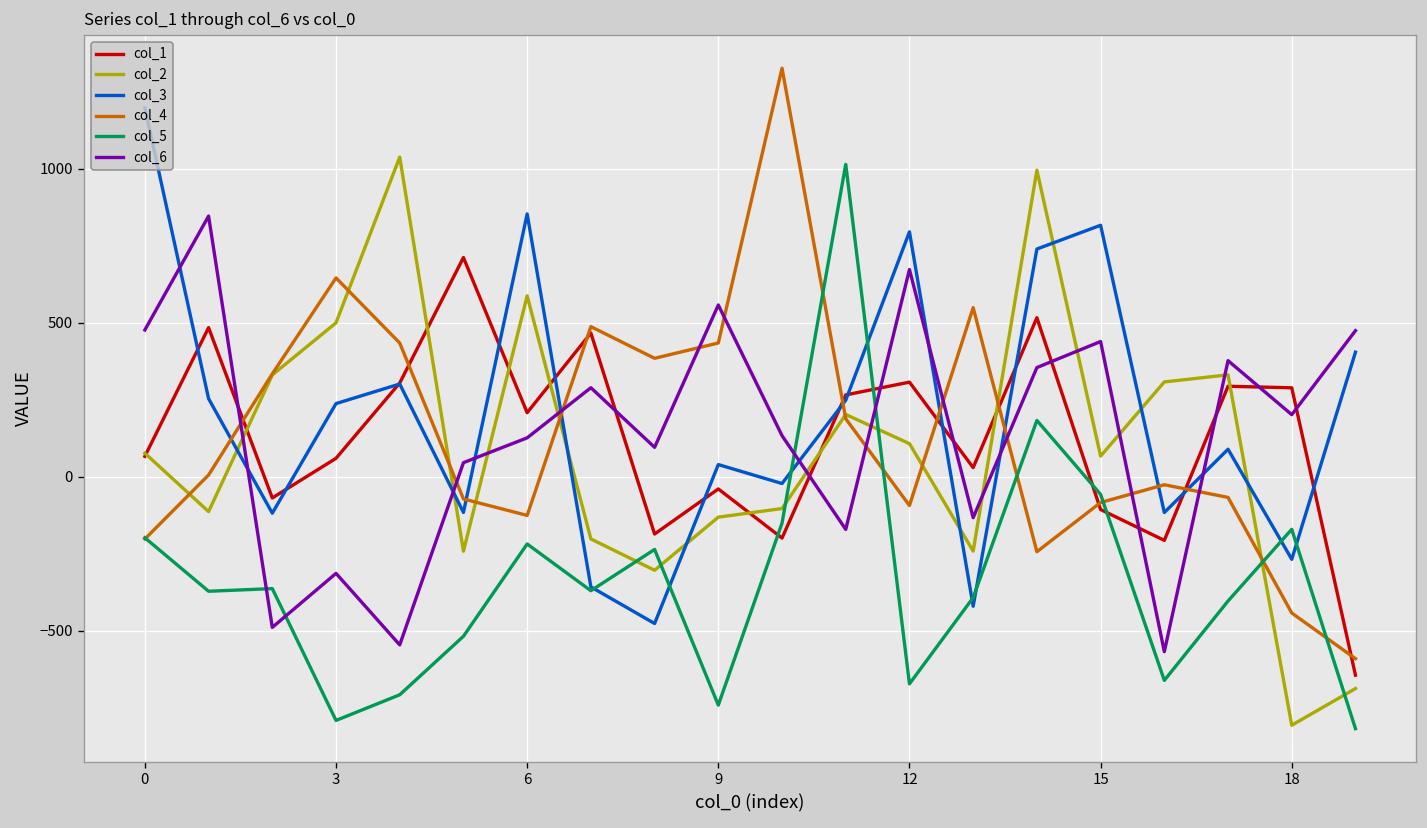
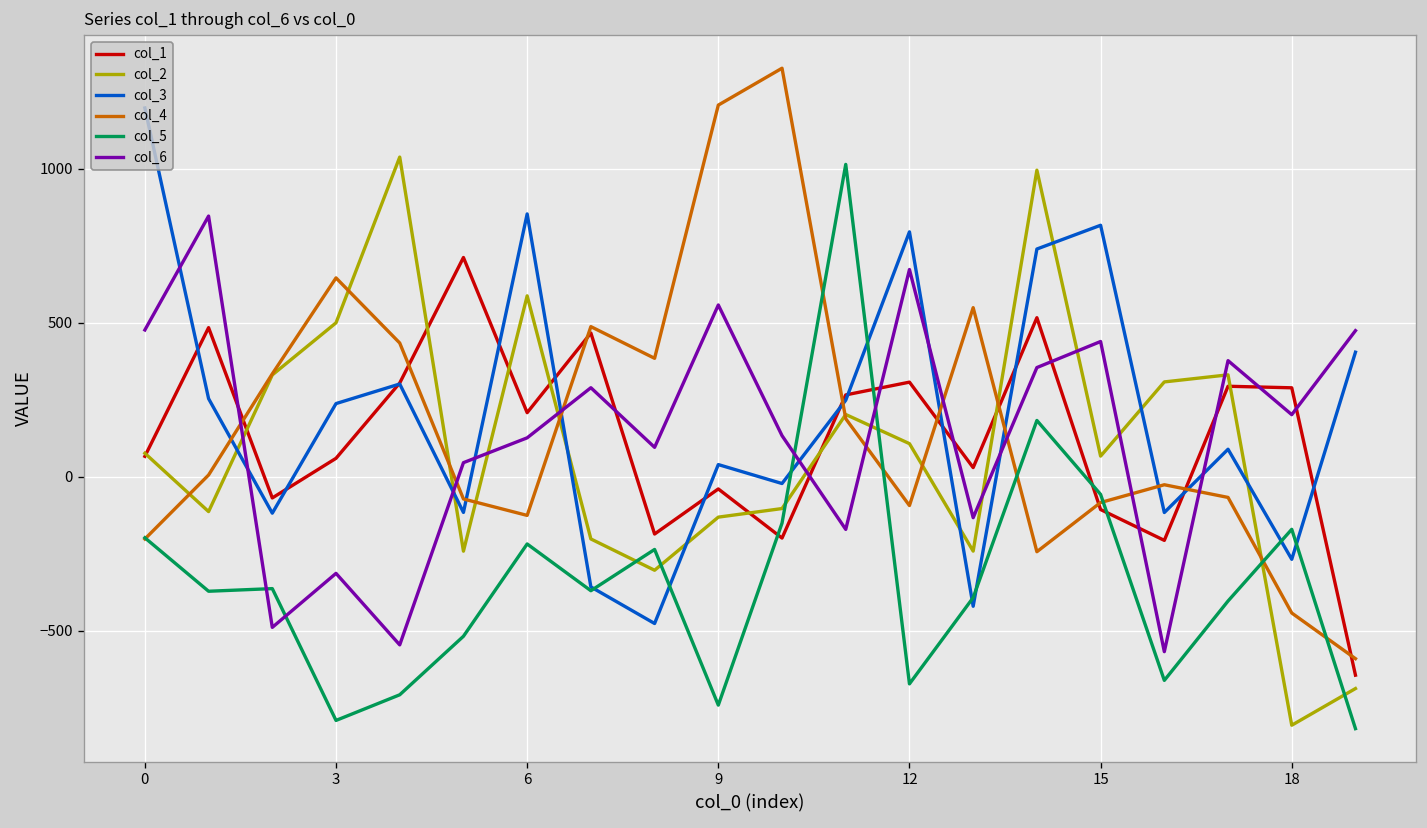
  {
    "col_1": {
      "0": 70,
      "3": 60,
      "6": 210,
      "9": -40,
      "12": 310,
      "15": -110,
      "18": 290
    },
    "col_2": {
      "0": 80,
      "3": 500,
      "6": 590,
      "9": -130,
      "12": 110,
      "15": 70,
      "18": -810
    },
    "col_3": {
      "3": 240,
      "6": 850,
      "9": 40,
      "12": 800,
      "15": 820,
      "18": -270
    },
    "col_4": {
      "3": 650,
      "6": -120,
-     "9": 430,
+     "9": 1210,
      "12": -90,
      "15": -80,
      "18": -440
    },
    "col_5": {
      "3": -790,
      "6": -220,
      "9": -740,
      "12": -670,
      "15": -60,
      "18": -170
    },
    "col_6": {
      "0": 480,
      "3": -310,
      "6": 130,
      "9": 560,
      "12": 670,
      "15": 440,
      "18": 200
    }
  }
